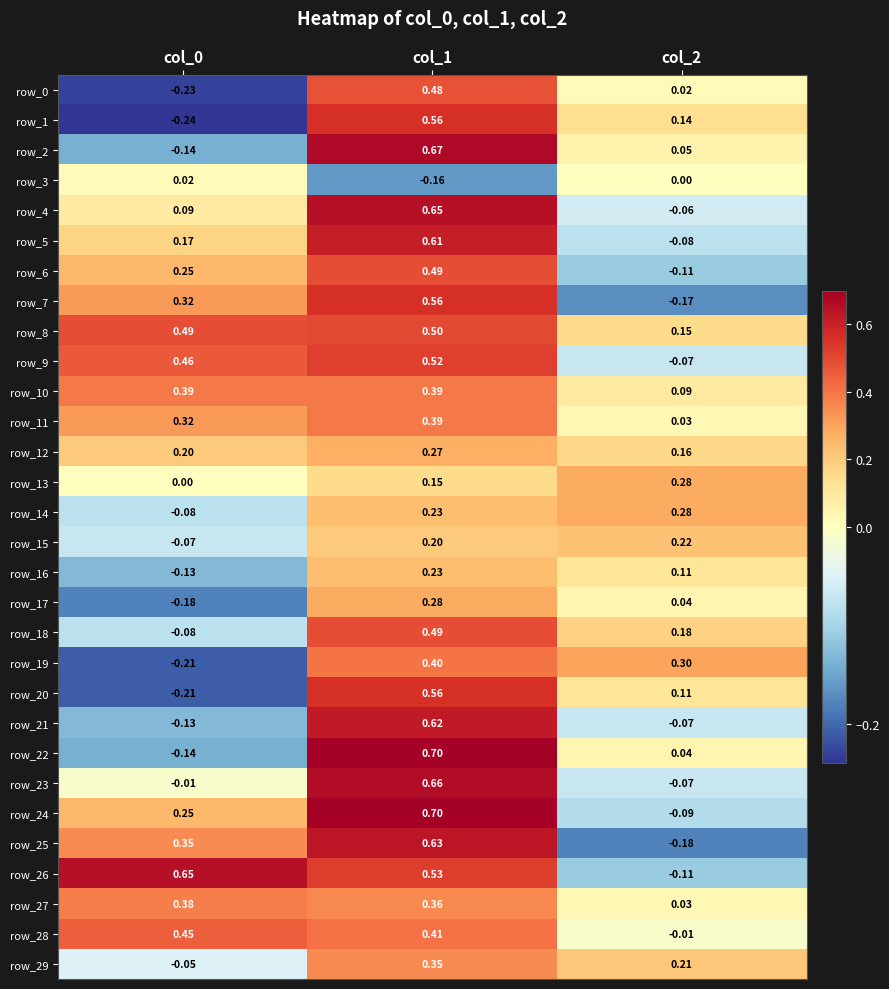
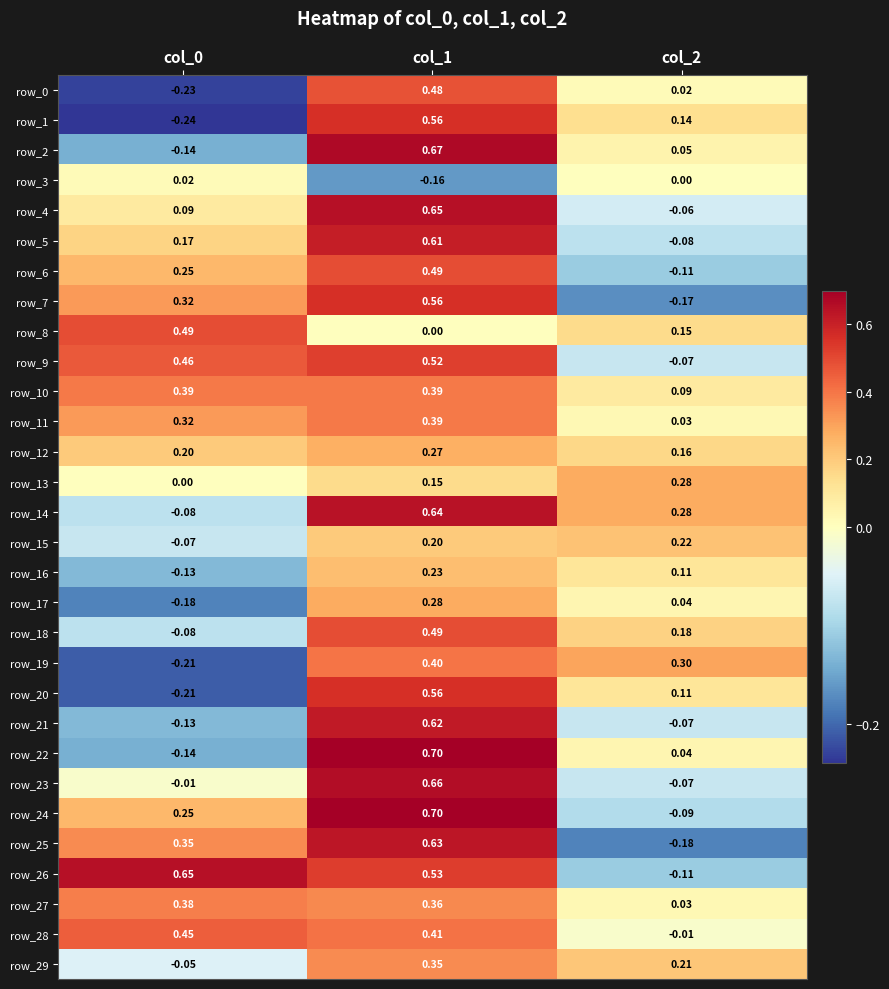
  {
    "row_0": {
      "col_0": -0.23,
      "col_1": 0.48,
      "col_2": 0.02
    },
    "row_1": {
      "col_0": -0.24,
      "col_1": 0.56,
      "col_2": 0.14
    },
    "row_2": {
      "col_0": -0.14,
      "col_1": 0.67,
      "col_2": 0.05
    },
    "row_3": {
      "col_0": 0.02,
      "col_1": -0.16,
      "col_2": 0.00
    },
    "row_4": {
      "col_0": 0.09,
      "col_1": 0.65,
      "col_2": -0.06
    },
    "row_5": {
      "col_0": 0.17,
      "col_1": 0.61,
      "col_2": -0.08
    },
    "row_6": {
      "col_0": 0.25,
      "col_1": 0.49,
      "col_2": -0.11
    },
    "row_7": {
      "col_0": 0.32,
      "col_1": 0.56,
      "col_2": -0.17
    },
    "row_8": {
      "col_0": 0.49,
-     "col_1": 0.50,
+     "col_1": 0.00,
      "col_2": 0.15
    },
    "row_9": {
      "col_0": 0.46,
      "col_1": 0.52,
      "col_2": -0.07
    },
    "row_10": {
      "col_0": 0.39,
      "col_1": 0.39,
      "col_2": 0.09
    },
    "row_11": {
      "col_0": 0.32,
      "col_1": 0.39,
      "col_2": 0.03
    },
    "row_12": {
      "col_0": 0.20,
      "col_1": 0.27,
      "col_2": 0.16
    },
    "row_13": {
      "col_0": 0.00,
      "col_1": 0.15,
      "col_2": 0.28
    },
    "row_14": {
      "col_0": -0.08,
-     "col_1": 0.23,
+     "col_1": 0.64,
      "col_2": 0.28
    },
    "row_15": {
      "col_0": -0.07,
      "col_1": 0.20,
      "col_2": 0.22
    },
    "row_16": {
      "col_0": -0.13,
      "col_1": 0.23,
      "col_2": 0.11
    },
    "row_17": {
      "col_0": -0.18,
      "col_1": 0.28,
      "col_2": 0.04
    },
    "row_18": {
      "col_0": -0.08,
      "col_1": 0.49,
      "col_2": 0.18
    },
    "row_19": {
      "col_0": -0.21,
      "col_1": 0.40,
      "col_2": 0.30
    },
    "row_20": {
      "col_0": -0.21,
      "col_1": 0.56,
      "col_2": 0.11
    },
    "row_21": {
      "col_0": -0.13,
      "col_1": 0.62,
      "col_2": -0.07
    },
    "row_22": {
      "col_0": -0.14,
      "col_1": 0.70,
      "col_2": 0.04
    },
    "row_23": {
      "col_0": -0.01,
      "col_1": 0.66,
      "col_2": -0.07
    },
    "row_24": {
      "col_0": 0.25,
      "col_1": 0.70,
      "col_2": -0.09
    },
    "row_25": {
      "col_0": 0.35,
      "col_1": 0.63,
      "col_2": -0.18
    },
    "row_26": {
      "col_0": 0.65,
      "col_1": 0.53,
      "col_2": -0.11
    },
    "row_27": {
      "col_0": 0.38,
      "col_1": 0.36,
      "col_2": 0.03
    },
    "row_28": {
      "col_0": 0.45,
      "col_1": 0.41,
      "col_2": -0.01
    },
    "row_29": {
      "col_0": -0.05,
      "col_1": 0.35,
      "col_2": 0.21
    }
  }
